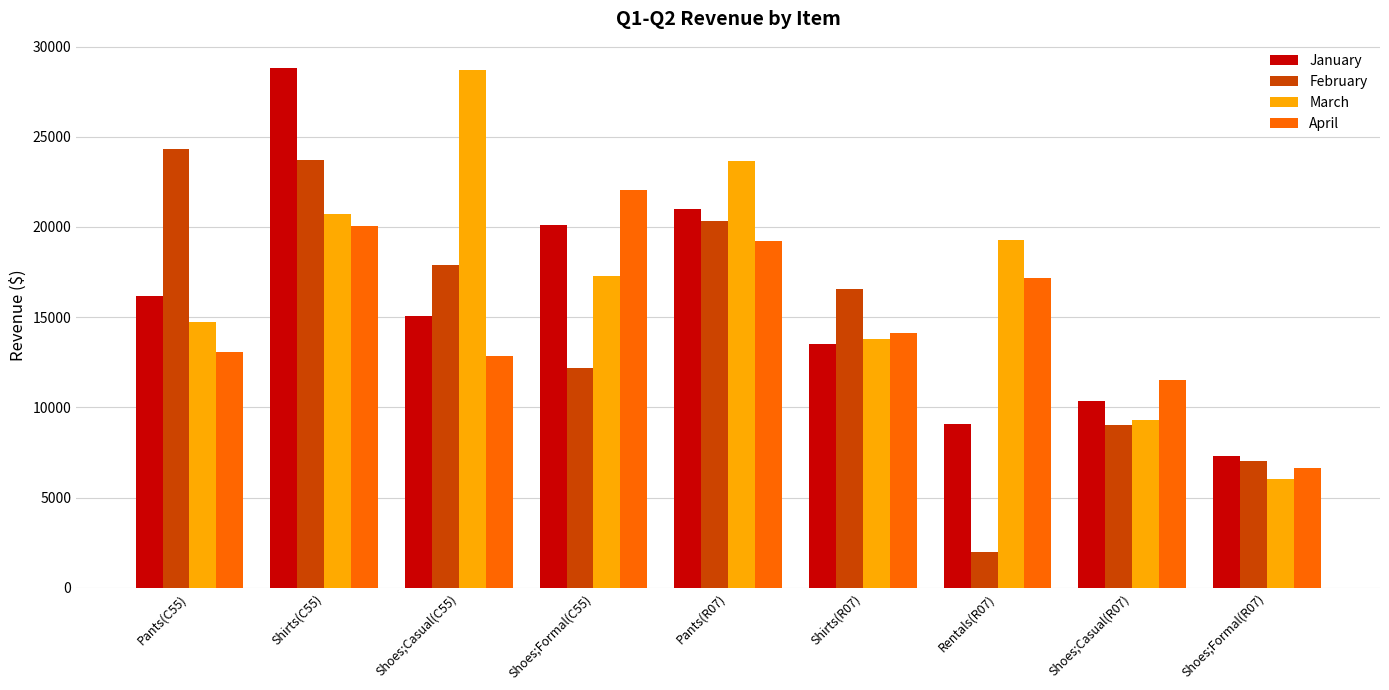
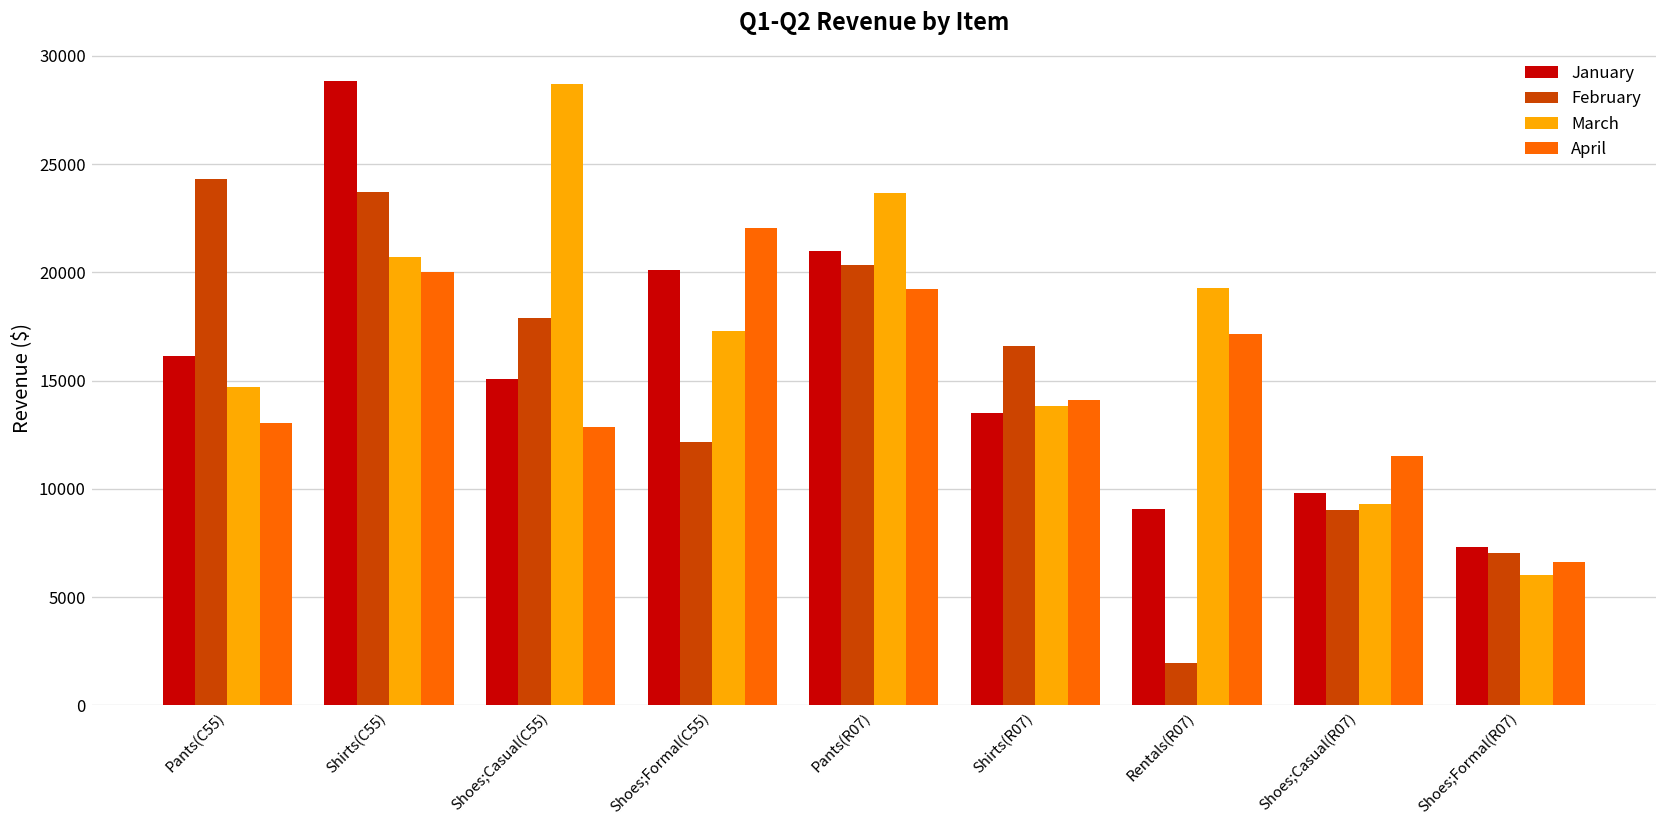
  {
    "January": {
      "Pants(C55)": 16200,
      "Shirts(C55)": 28800,
      "Shoes;Casual(C55)": 15100,
      "Shoes;Formal(C55)": 20100,
      "Pants(R07)": 21000,
      "Shirts(R07)": 13500,
      "Rentals(R07)": 9100,
-     "Shoes;Casual(R07)": 10400,
+     "Shoes;Casual(R07)": 9800,
      "Shoes;Formal(R07)": 7300
    },
    "February": {
      "Pants(C55)": 24300,
      "Shirts(C55)": 23700,
      "Shoes;Casual(C55)": 17900,
      "Shoes;Formal(C55)": 12200,
      "Pants(R07)": 20300,
      "Shirts(R07)": 16600,
      "Rentals(R07)": 2000,
      "Shoes;Casual(R07)": 9000,
      "Shoes;Formal(R07)": 7100
    },
    "March": {
      "Pants(C55)": 14700,
      "Shirts(C55)": 20700,
      "Shoes;Casual(C55)": 28700,
      "Shoes;Formal(C55)": 17300,
      "Pants(R07)": 23700,
      "Shirts(R07)": 13800,
      "Rentals(R07)": 19300,
      "Shoes;Casual(R07)": 9300,
      "Shoes;Formal(R07)": 6000
    },
    "April": {
      "Pants(C55)": 13100,
      "Shirts(C55)": 20000,
      "Shoes;Casual(C55)": 12800,
      "Shoes;Formal(C55)": 22000,
      "Pants(R07)": 19200,
      "Shirts(R07)": 14100,
      "Rentals(R07)": 17200,
      "Shoes;Casual(R07)": 11500,
      "Shoes;Formal(R07)": 6600
    }
  }
